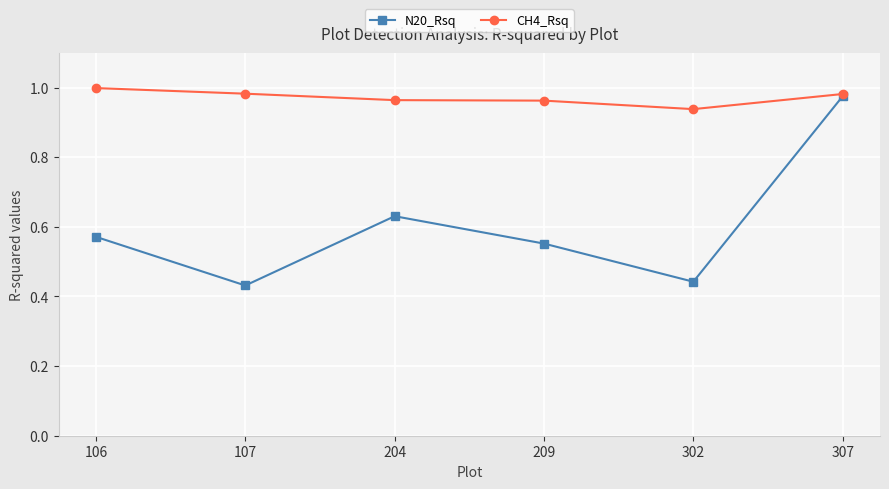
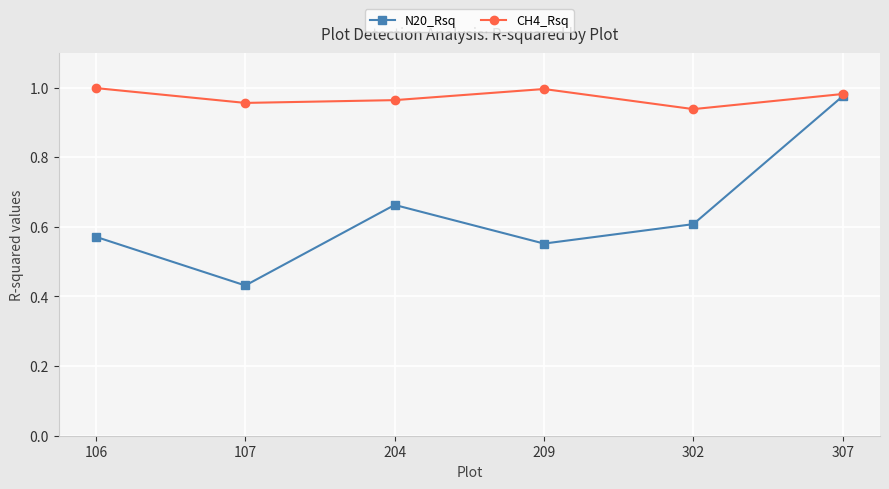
  {
    "N20_Rsq": {
      "106": 0.57,
      "107": 0.43,
-     "204": 0.63,
+     "204": 0.66,
      "209": 0.55,
-     "302": 0.44
+     "302": 0.61
    },
    "CH4_Rsq": {
      "106": 1.00,
-     "107": 0.98,
+     "107": 0.96,
      "204": 0.96,
-     "209": 0.96,
+     "209": 1.00,
      "302": 0.94
    }
  }
